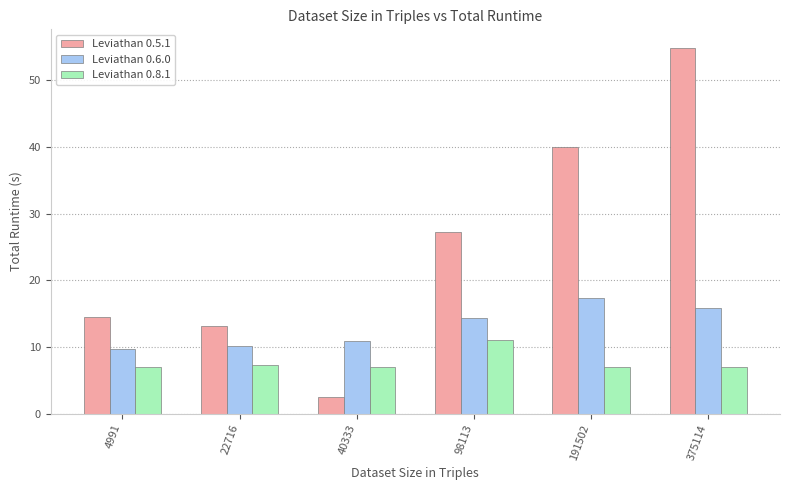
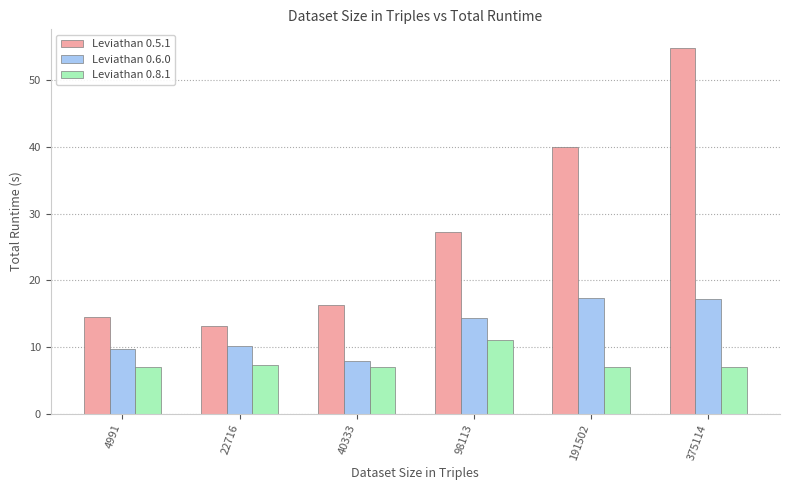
  {
    "Leviathan 0.5.1": {
      "4991": 15,
      "22716": 13,
-     "40333": 2,
+     "40333": 16,
      "98113": 27,
      "191502": 40,
      "375114": 55
    },
    "Leviathan 0.6.0": {
      "4991": 10,
      "22716": 10,
-     "40333": 11,
+     "40333": 8,
      "98113": 14,
      "191502": 17,
-     "375114": 16
+     "375114": 17
    },
    "Leviathan 0.8.1": {
      "4991": 7,
      "22716": 7,
      "40333": 7,
      "98113": 11,
      "191502": 7,
      "375114": 7
    }
  }
